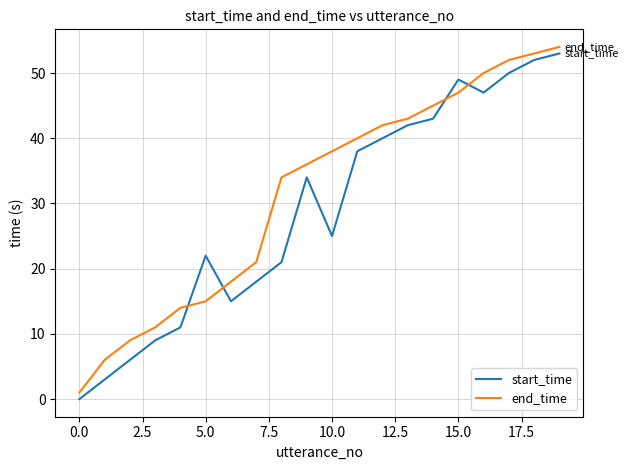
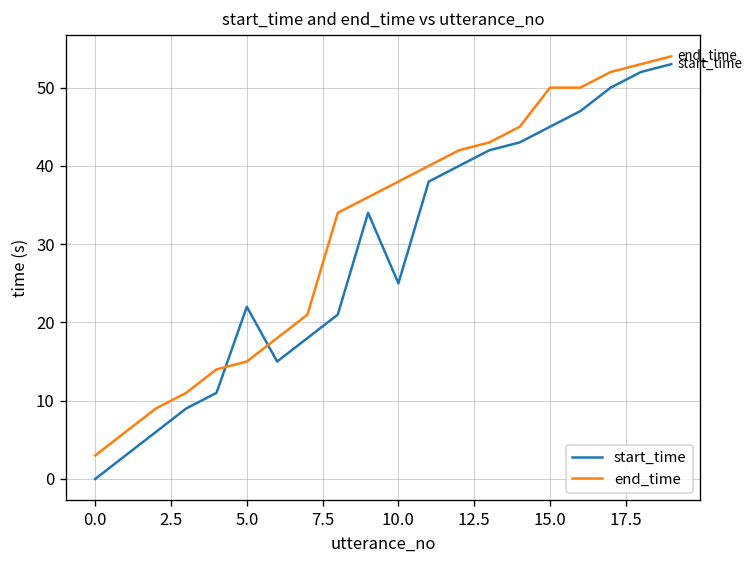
  {
    "start_time": {
      "0.0": 0,
      "5.0": 22,
      "10.0": 25,
-     "15.0": 49
+     "15.0": 45
    },
    "end_time": {
-     "0.0": 1,
+     "0.0": 3,
      "5.0": 15,
      "10.0": 38,
-     "15.0": 47
+     "15.0": 50
    }
  }
